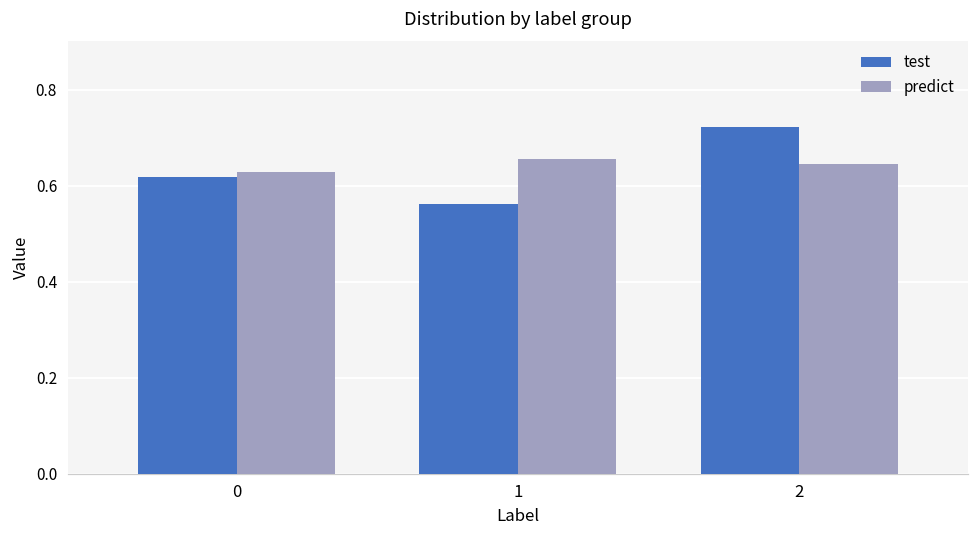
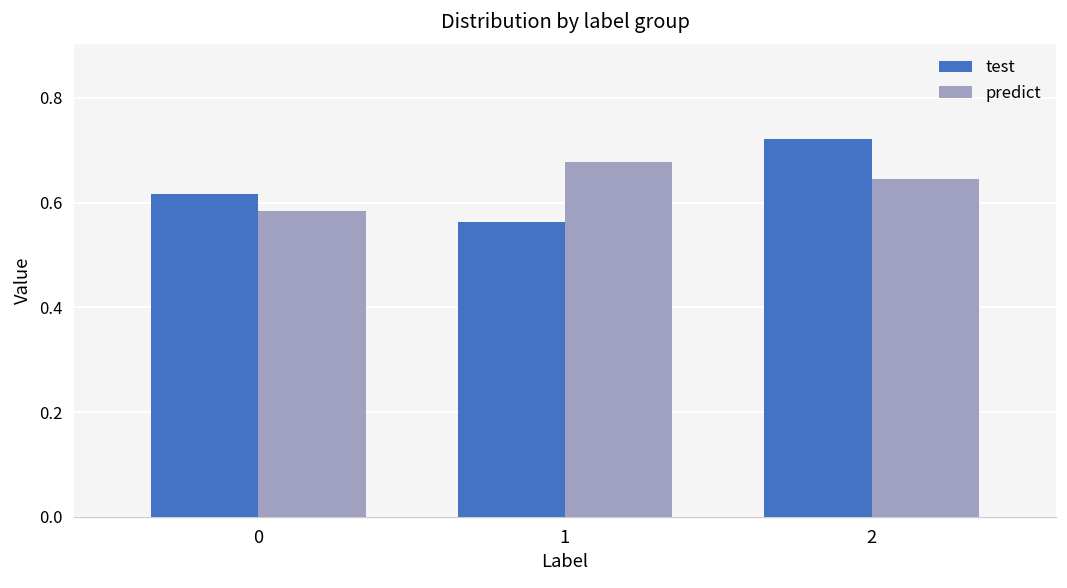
  {
    "test": {
      "0": 0.62,
      "1": 0.56,
      "2": 0.72
    },
    "predict": {
-     "0": 0.63,
-     "1": 0.66,
+     "0": 0.58,
+     "1": 0.68,
      "2": 0.65
    }
  }
